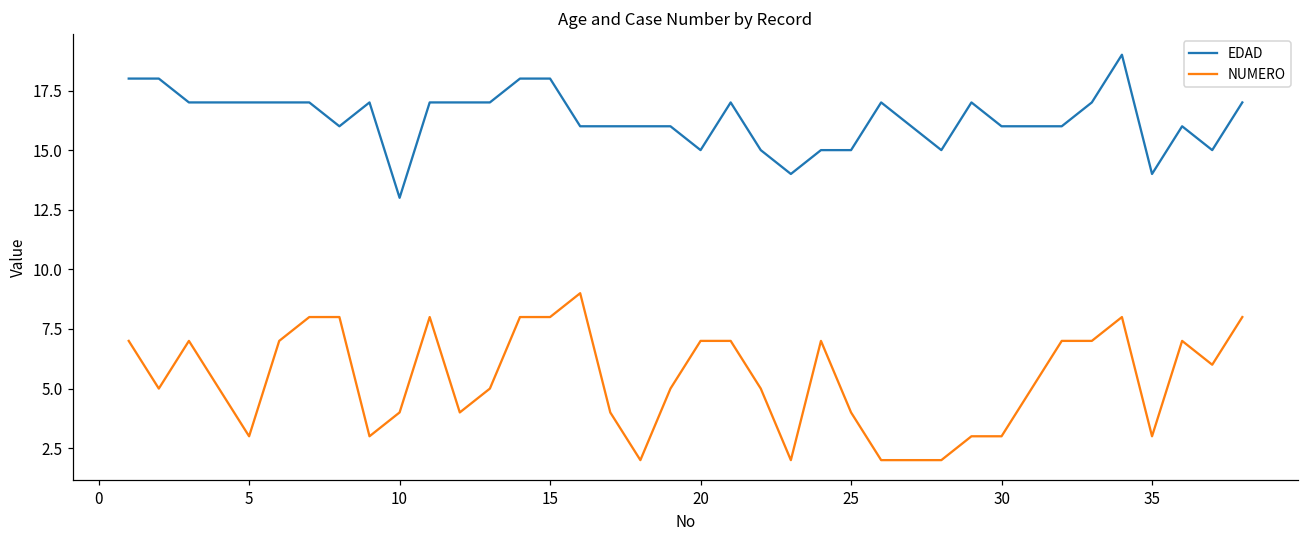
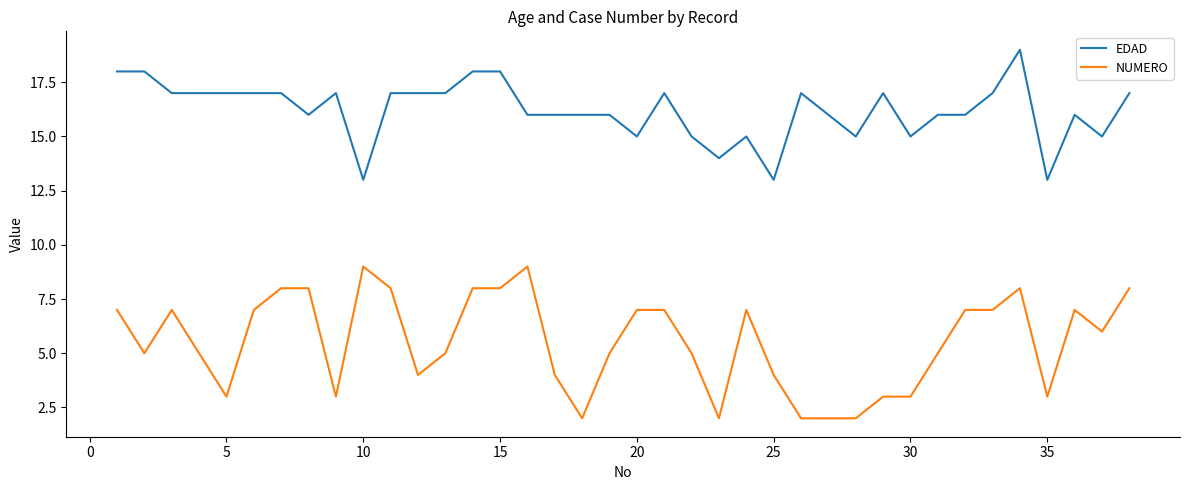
  {
    "EDAD": {
      "5": 17,
      "10": 13,
      "15": 18,
      "20": 15,
-     "25": 15,
-     "30": 16,
-     "35": 14
+     "25": 13,
+     "30": 15,
+     "35": 13
    },
    "NUMERO": {
      "5": 3,
-     "10": 4,
+     "10": 9,
      "15": 8,
      "20": 7,
      "25": 4,
      "30": 3,
      "35": 3
    }
  }
